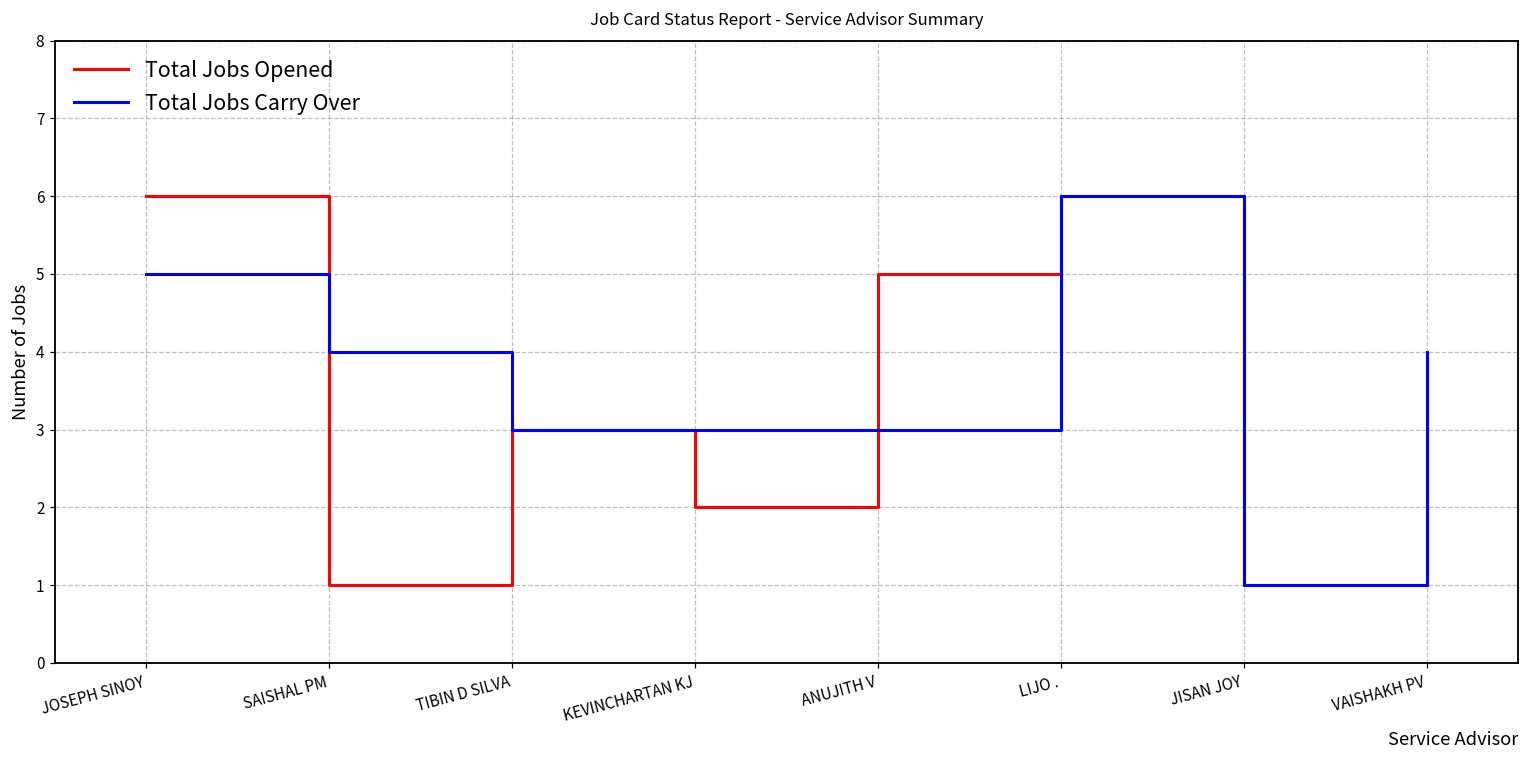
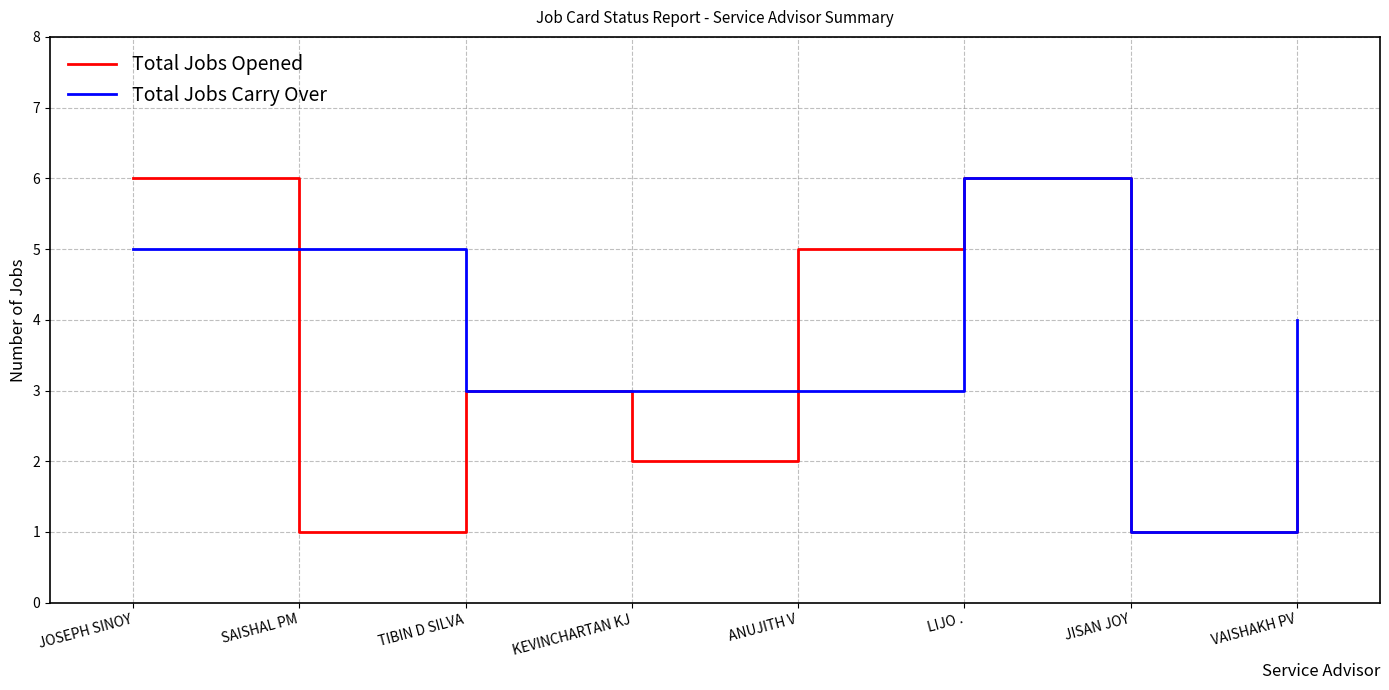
  {
    "Total Jobs Opened": {
      "JOSEPH SINOY": 6,
      "SAISHAL PM": 1,
      "KEVINCHARTAN KJ": 2,
      "ANUJITH V": 5,
-     "VAISHAKH PV": 1
+     "VAISHAKH PV": 2
    },
    "Total Jobs Carry Over": {
      "JOSEPH SINOY": 5,
-     "SAISHAL PM": 4,
+     "SAISHAL PM": 5,
      "KEVINCHARTAN KJ": 3,
      "ANUJITH V": 3,
      "VAISHAKH PV": 4
    }
  }
